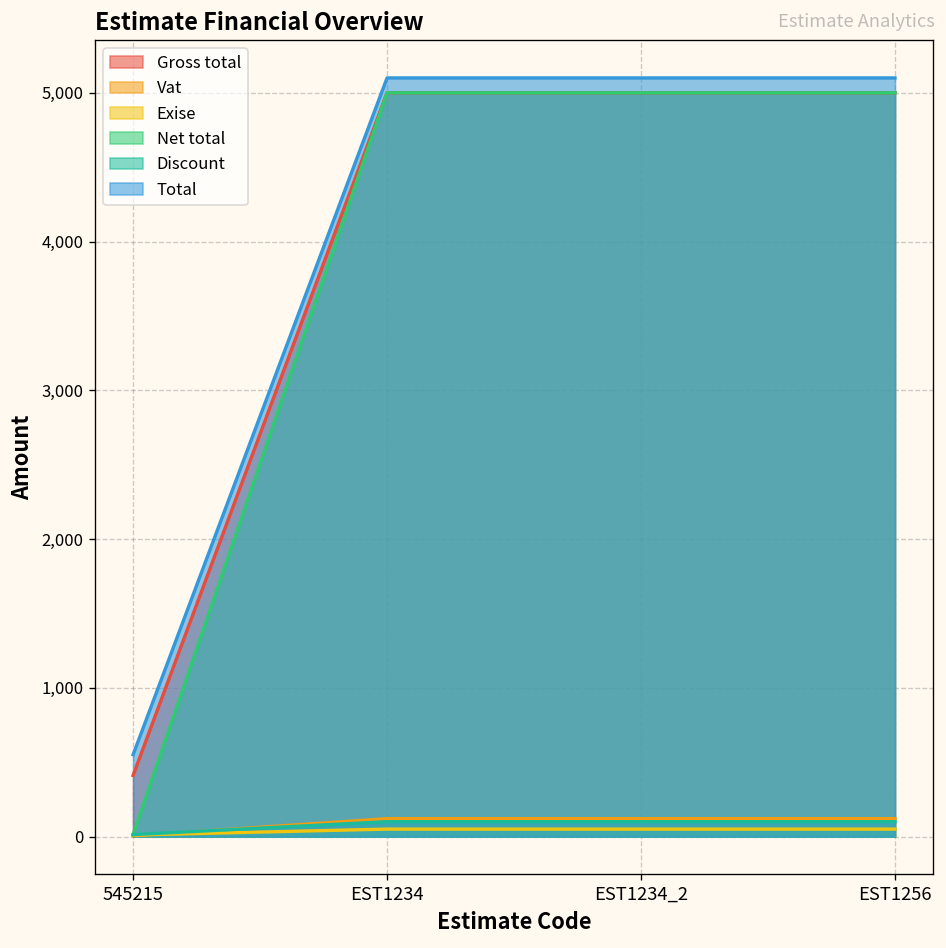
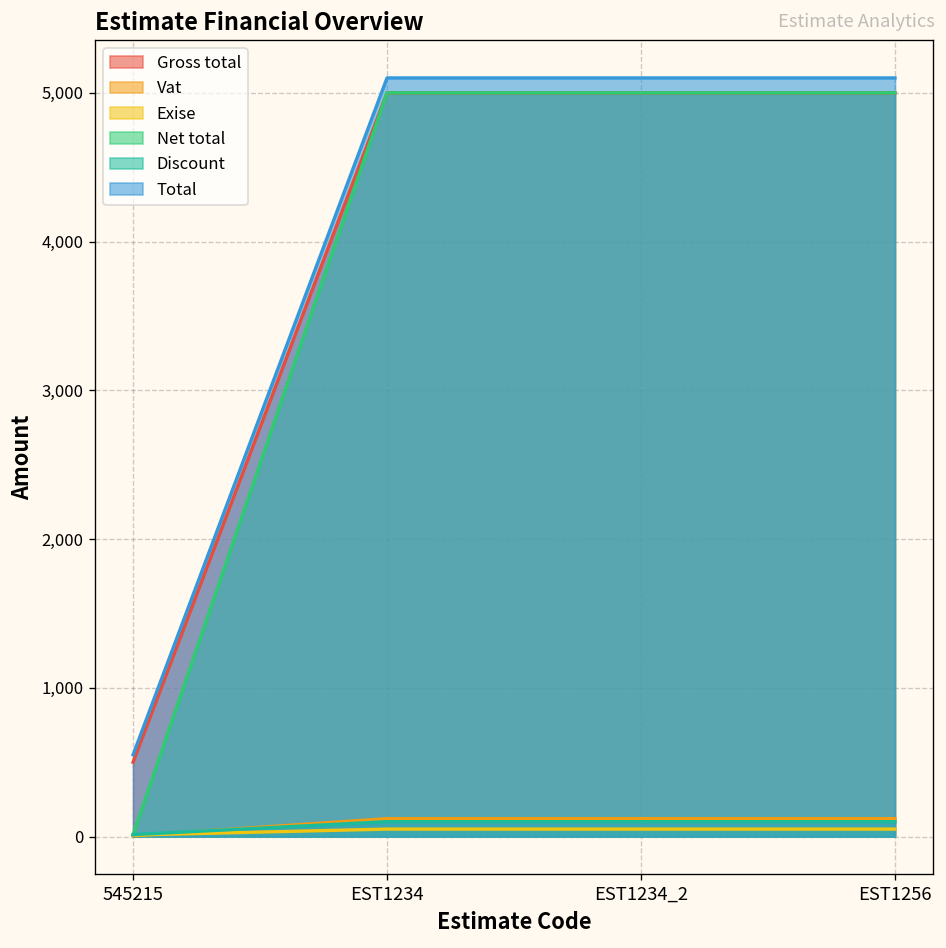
  {
    "Gross total": {
-     "545215": "410"
+     "545215": "500"
    },
    "Total": {
      "545215": "550",
      "EST1234": "5,100",
      "EST1234_2": "5,100",
      "EST1256": "5,100"
    }
  }
